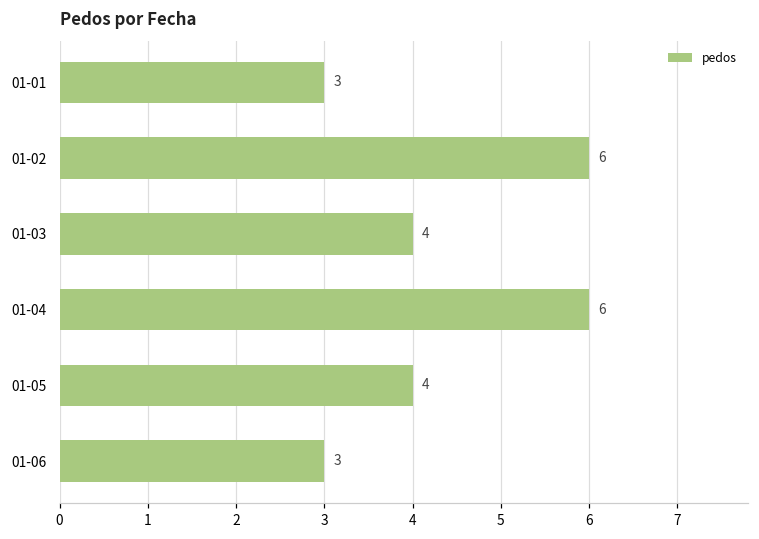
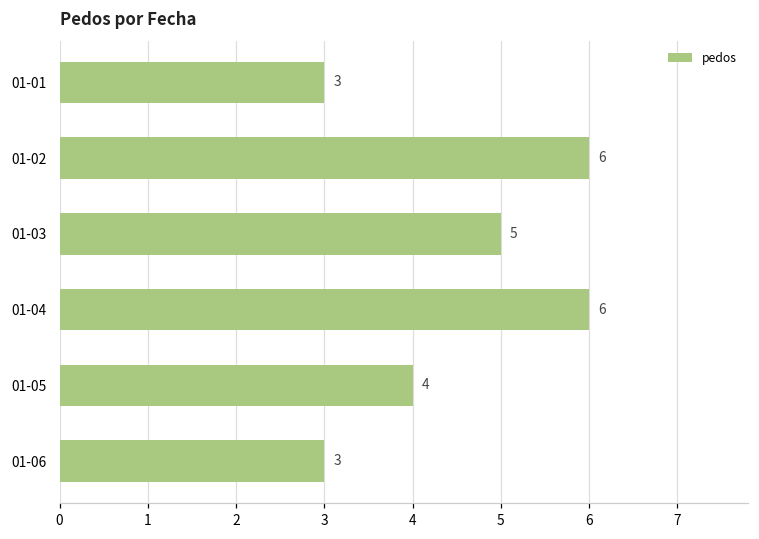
  {
    "01-01": 3,
    "01-02": 6,
-   "01-03": 4,
+   "01-03": 5,
    "01-04": 6,
    "01-05": 4,
    "01-06": 3
  }
